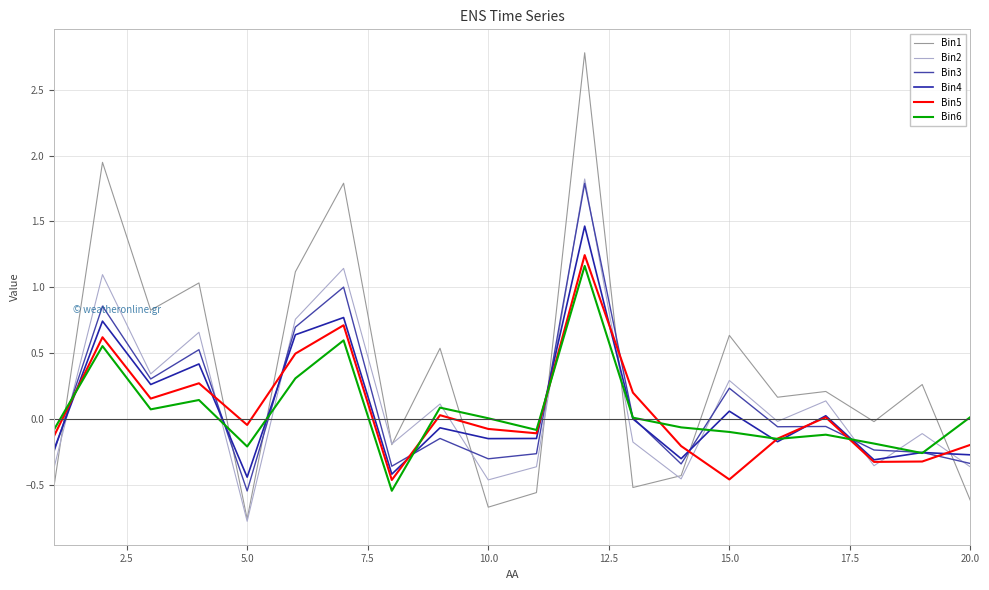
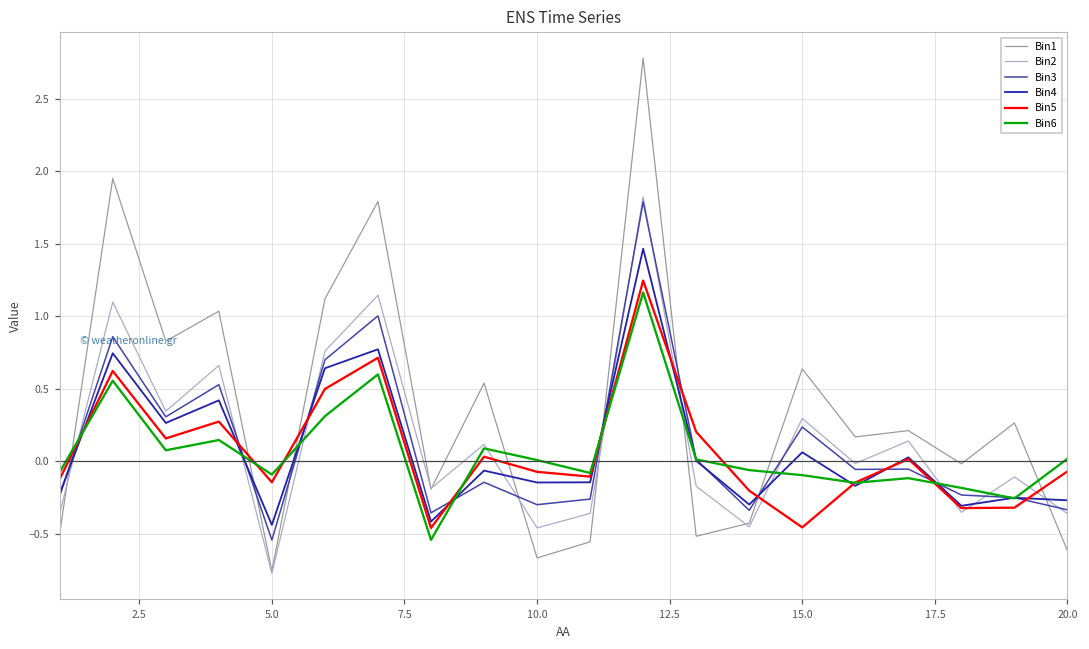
  {
    "Bin5": {
-     "5.0": -0.04,
+     "5.0": -0.15,
      "10.0": -0.07,
      "15.0": -0.46,
-     "20.0": -0.19
+     "20.0": -0.07
    },
    "Bin6": {
-     "5.0": -0.21,
+     "5.0": -0.09,
      "10.0": 0.01,
      "15.0": -0.10,
      "20.0": 0.02
    }
  }
